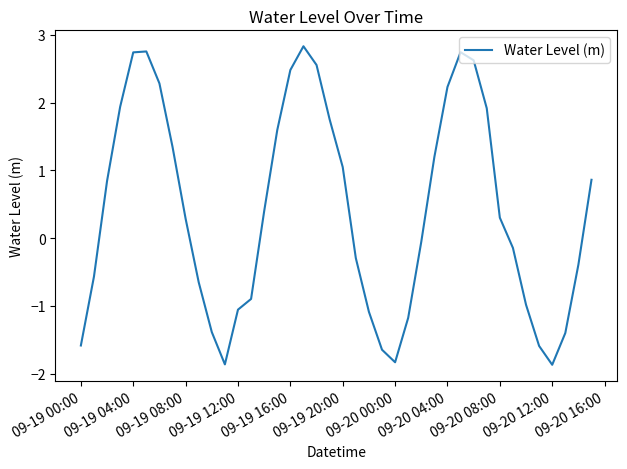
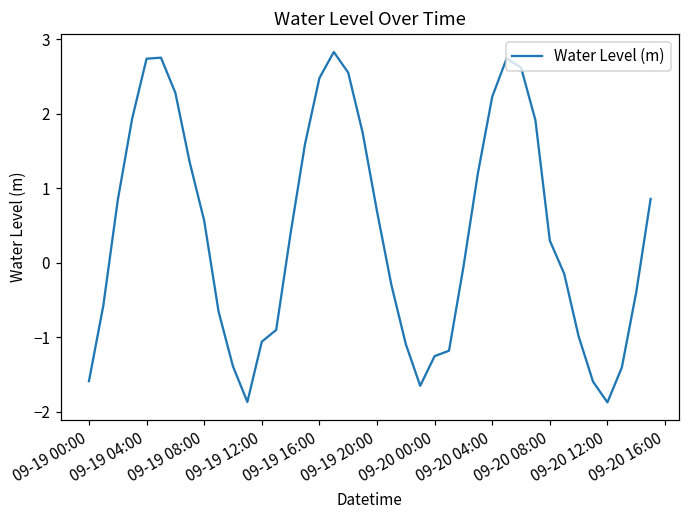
  {
    "09-19 00:00": -1.6,
    "09-19 04:00": 2.7,
-   "09-19 08:00": 0.3,
+   "09-19 08:00": 0.6,
    "09-19 12:00": -1.1,
    "09-19 16:00": 2.5,
-   "09-19 20:00": 1.0,
-   "09-20 00:00": -1.8,
+   "09-19 20:00": 0.7,
+   "09-20 00:00": -1.3,
    "09-20 04:00": 2.2,
    "09-20 08:00": 0.3,
    "09-20 12:00": -1.9
  }
